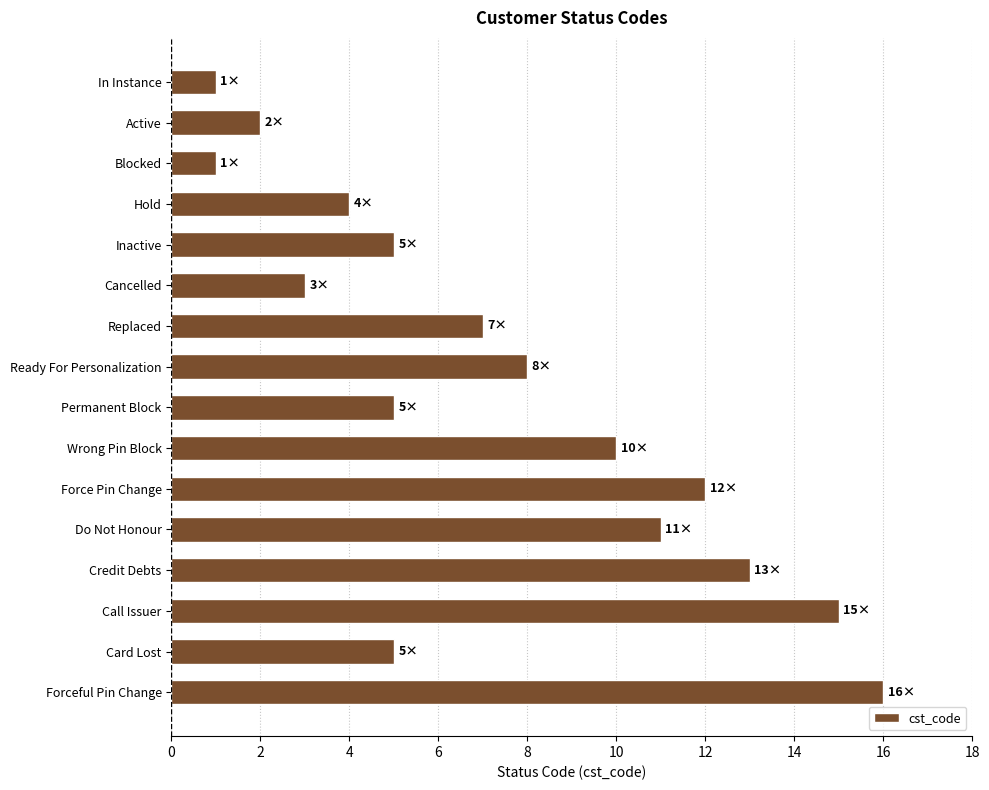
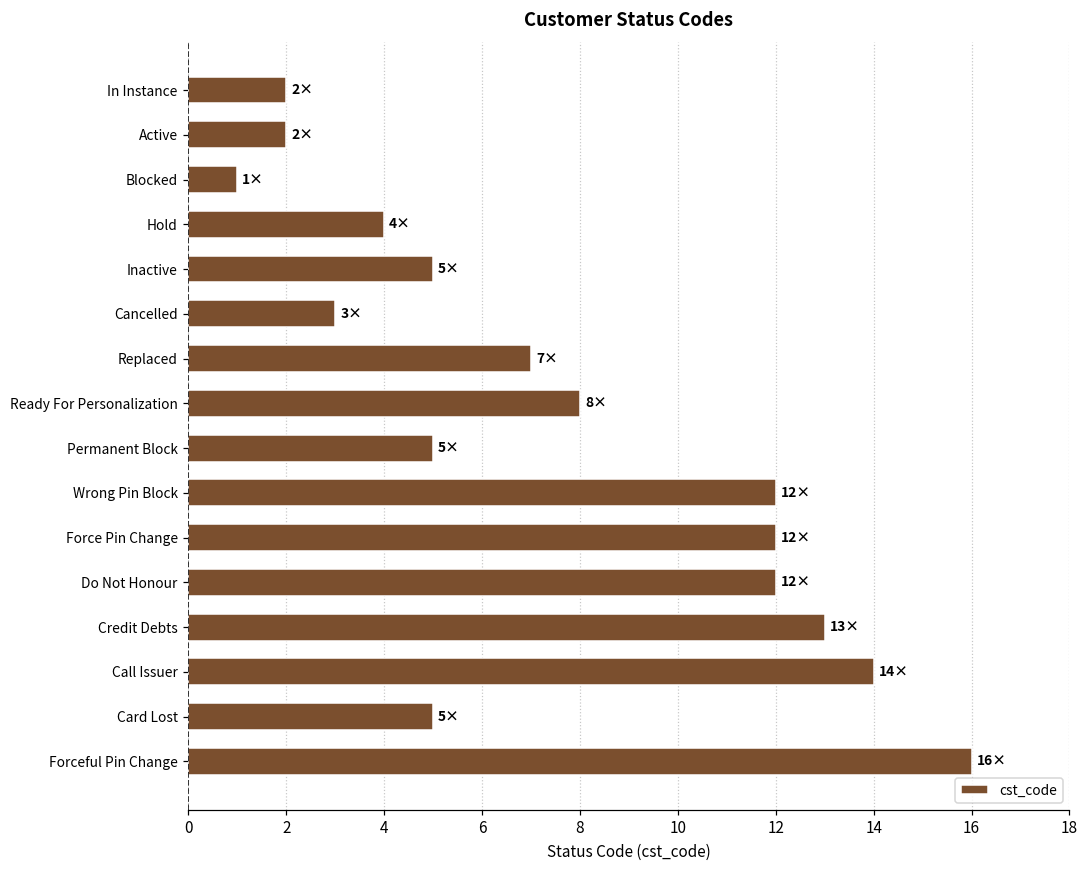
  {
-   "In Instance": "1×",
+   "In Instance": "2×",
    "Active": "2×",
    "Blocked": "1×",
    "Hold": "4×",
    "Inactive": "5×",
    "Cancelled": "3×",
    "Replaced": "7×",
    "Ready For Personalization": "8×",
    "Permanent Block": "5×",
-   "Wrong Pin Block": "10×",
+   "Wrong Pin Block": "12×",
    "Force Pin Change": "12×",
-   "Do Not Honour": "11×",
+   "Do Not Honour": "12×",
    "Credit Debts": "13×",
-   "Call Issuer": "15×",
+   "Call Issuer": "14×",
    "Card Lost": "5×",
    "Forceful Pin Change": "16×"
  }
